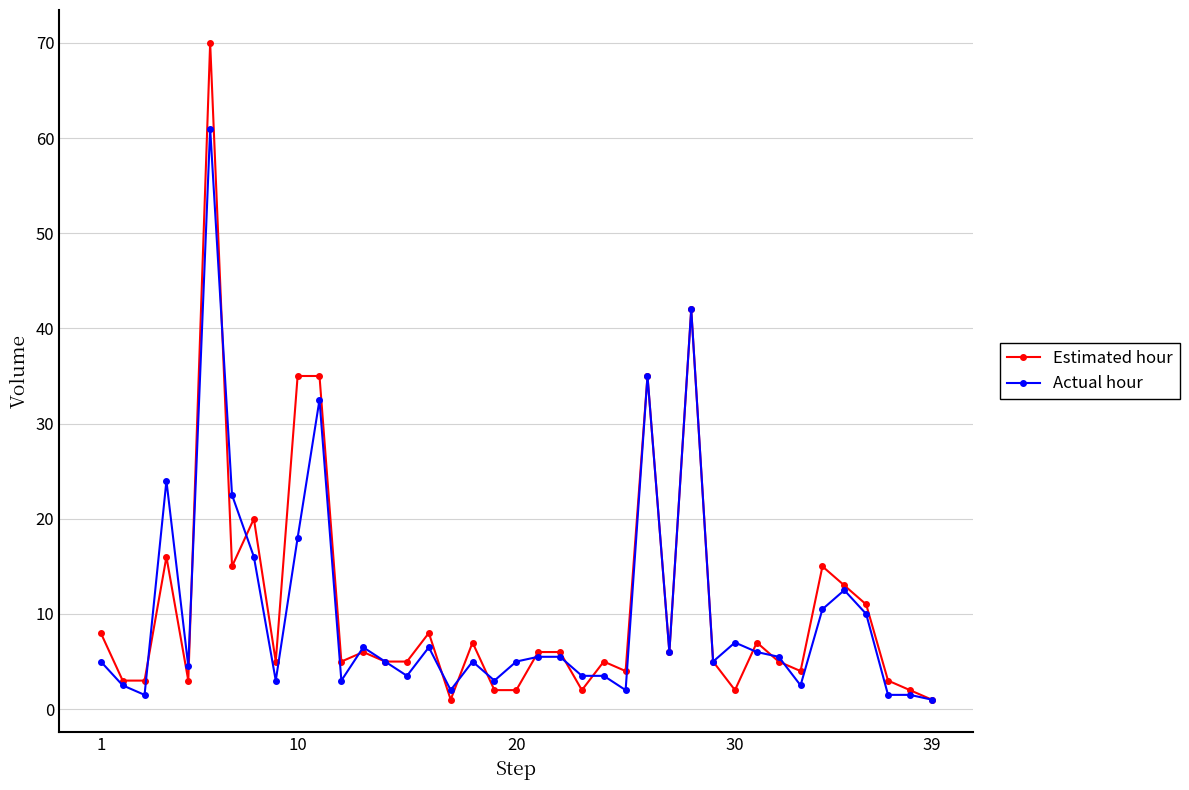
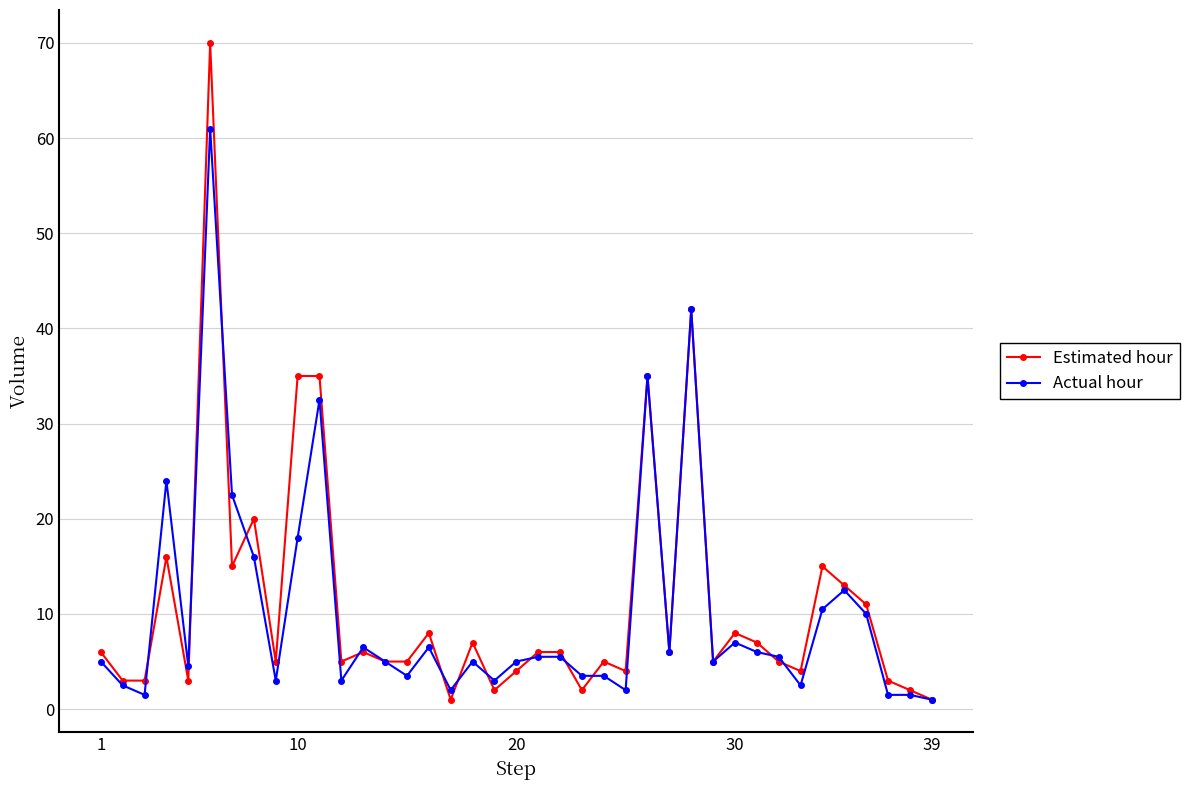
  {
    "Estimated hour": {
-     "1": 8,
+     "1": 6,
      "10": 35,
-     "20": 2,
-     "30": 2
+     "20": 4,
+     "30": 8
    },
    "Actual hour": {
      "1": 5,
      "10": 18,
      "20": 5,
      "30": 7
    }
  }
